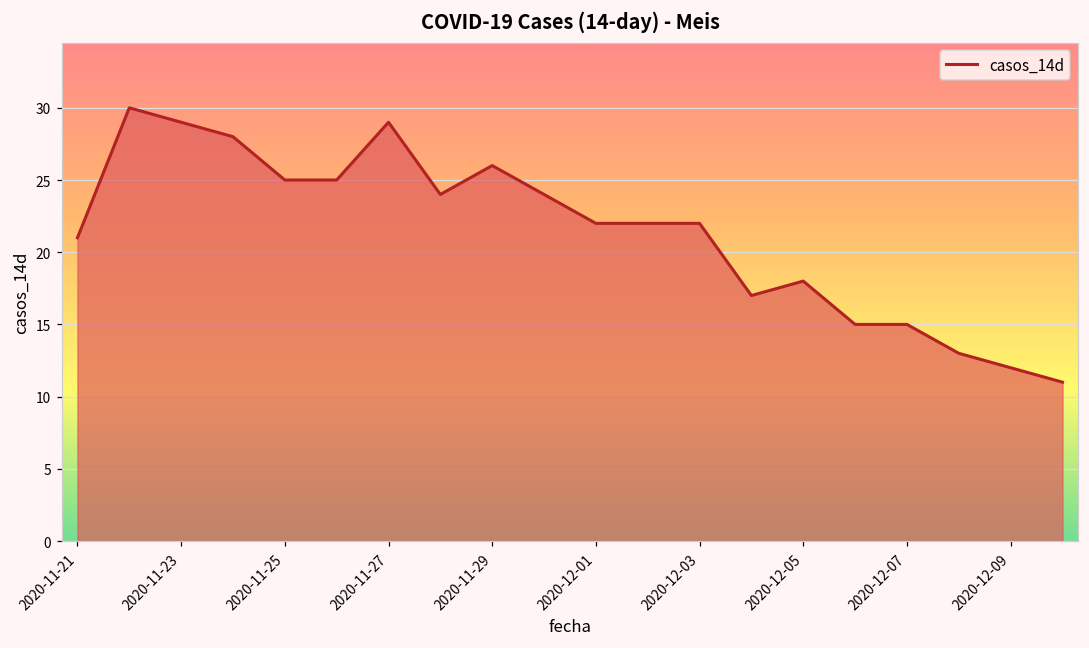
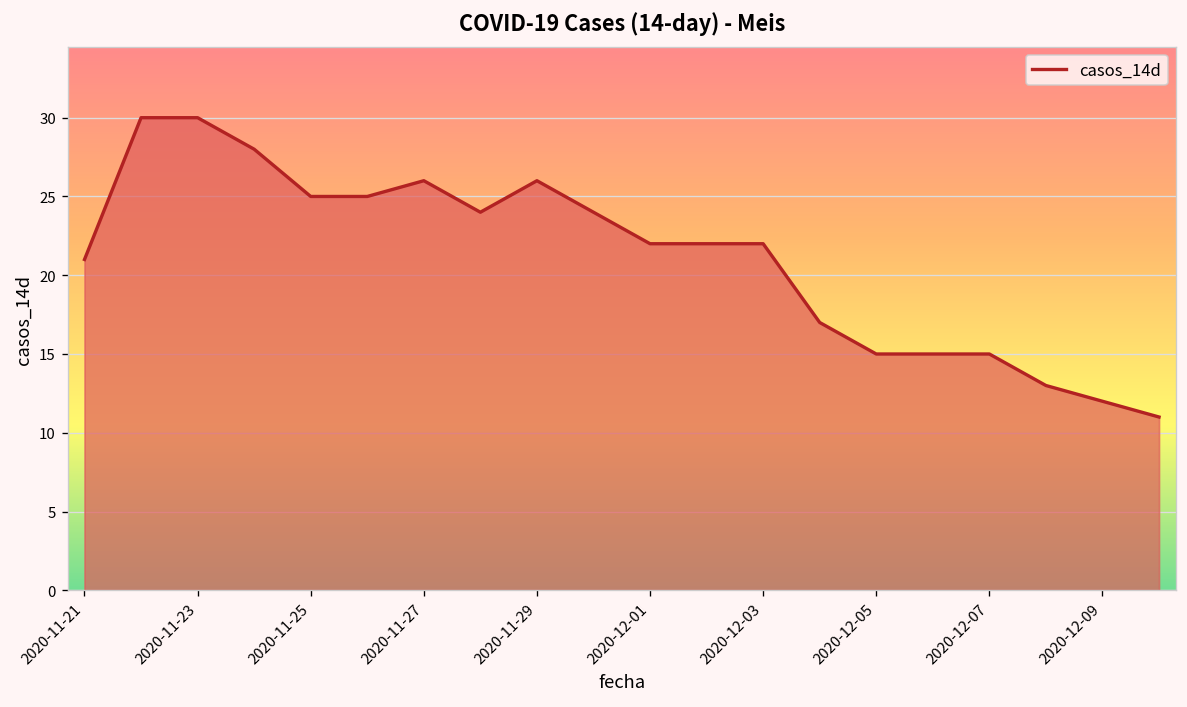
  {
    "2020-11-21": 21,
-   "2020-11-23": 29,
+   "2020-11-23": 30,
    "2020-11-25": 25,
-   "2020-11-27": 29,
+   "2020-11-27": 26,
    "2020-11-29": 26,
    "2020-12-01": 22,
    "2020-12-03": 22,
-   "2020-12-05": 18,
+   "2020-12-05": 15,
    "2020-12-07": 15,
    "2020-12-09": 12
  }
